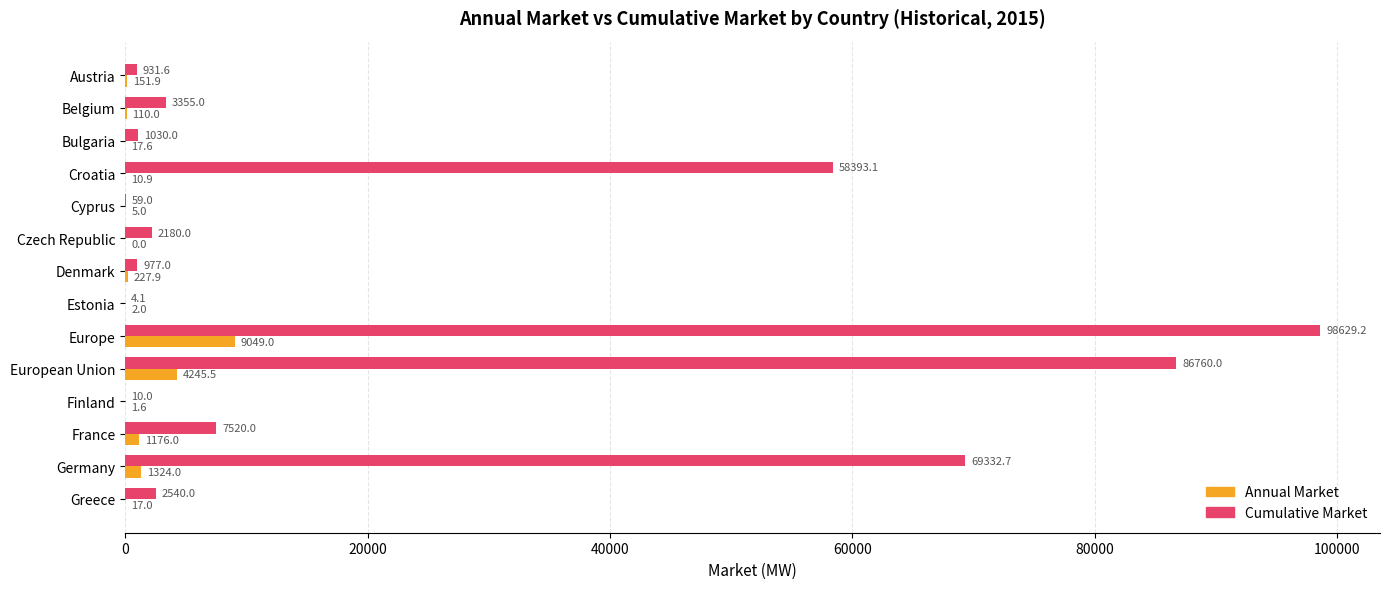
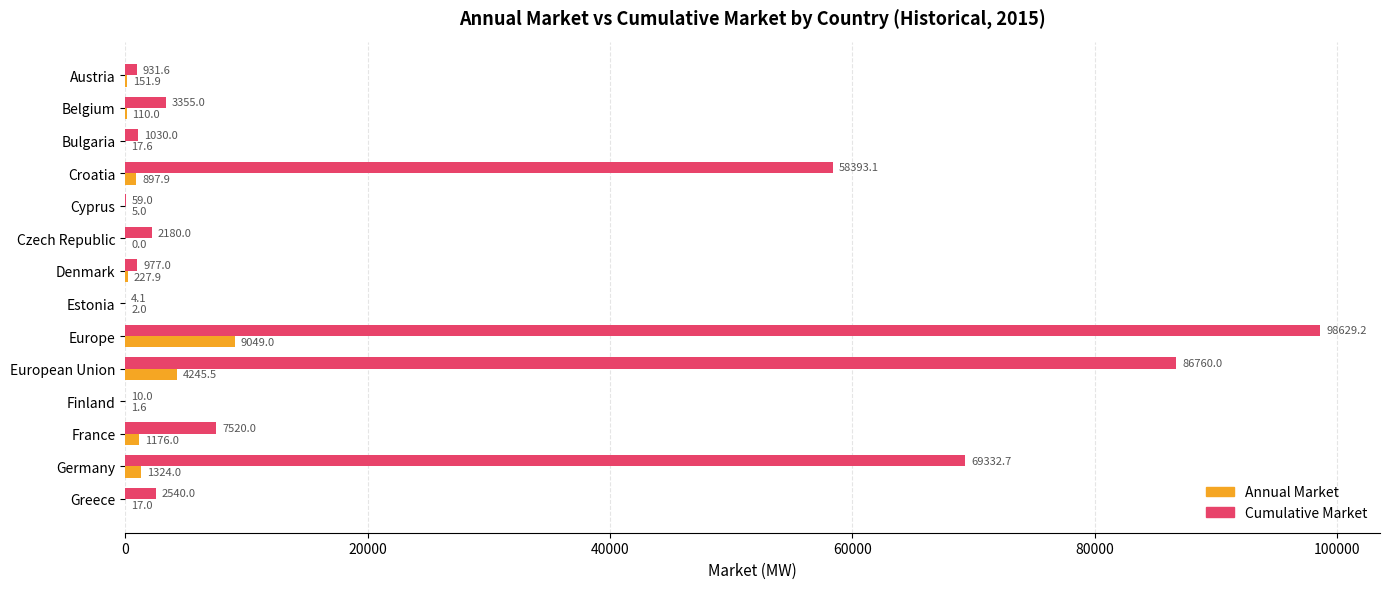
  {
    "Annual Market": {
      "Austria": 151.9,
      "Belgium": 110.0,
      "Bulgaria": 17.6,
-     "Croatia": 10.9,
+     "Croatia": 897.9,
      "Cyprus": 5.0,
      "Czech Republic": 0.0,
      "Denmark": 227.9,
      "Estonia": 2.0,
      "Europe": 9049.0,
      "European Union": 4245.5,
      "Finland": 1.6,
      "France": 1176.0,
      "Germany": 1324.0,
      "Greece": 17.0
    },
    "Cumulative Market": {
      "Austria": 931.6,
      "Belgium": 3355.0,
      "Bulgaria": 1030.0,
      "Croatia": 58393.1,
      "Cyprus": 59.0,
      "Czech Republic": 2180.0,
      "Denmark": 977.0,
      "Estonia": 4.1,
      "Europe": 98629.2,
      "European Union": 86760.0,
      "Finland": 10.0,
      "France": 7520.0,
      "Germany": 69332.7,
      "Greece": 2540.0
    }
  }
